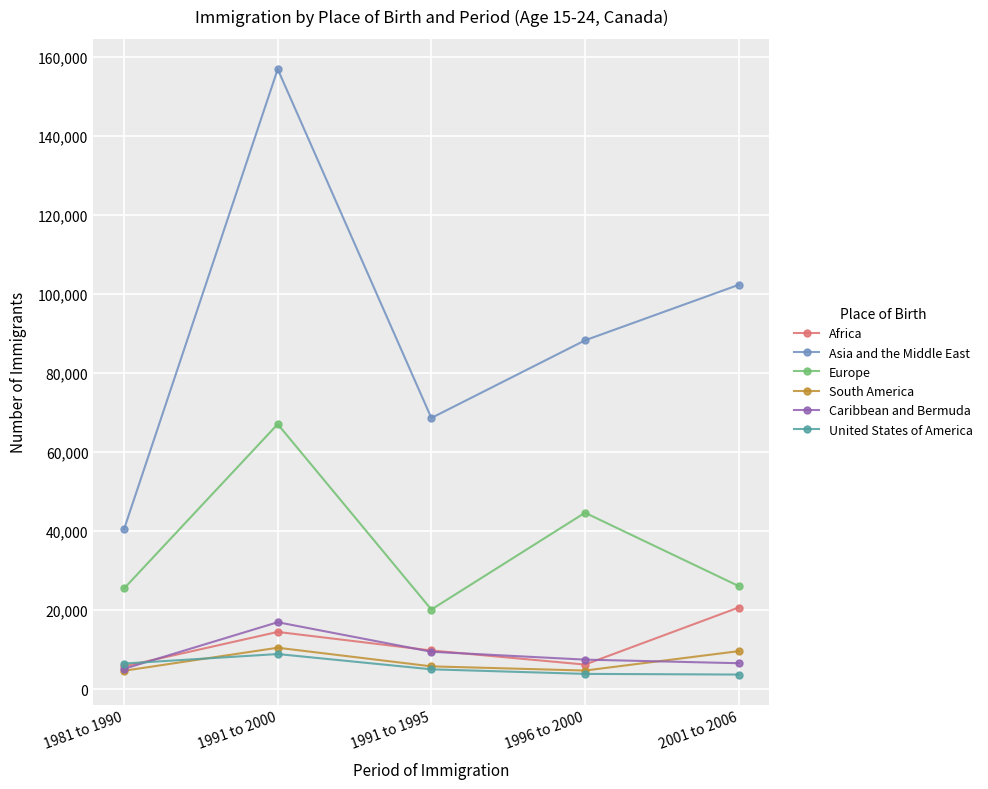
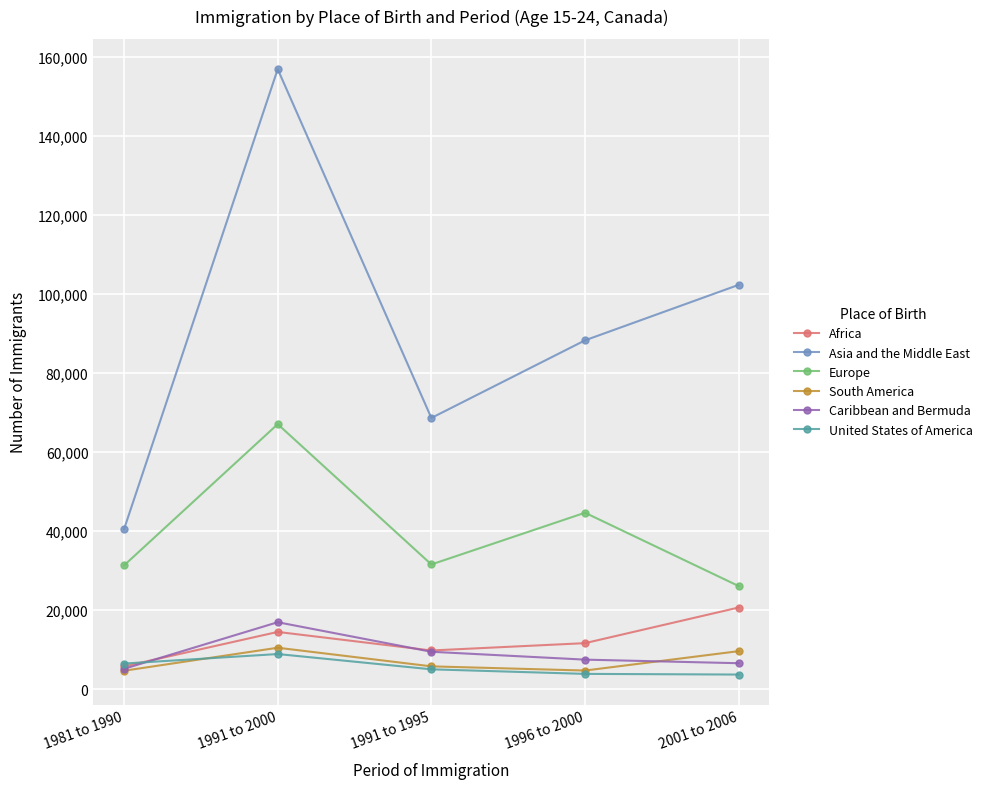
  {
    "Africa": {
      "1991 to 2000": "14,000",
-     "1996 to 2000": "6,000",
+     "1996 to 2000": "12,000",
      "2001 to 2006": "21,000"
    },
    "Europe": {
-     "1981 to 1990": "25,000",
+     "1981 to 1990": "31,000",
      "1991 to 2000": "67,000",
-     "1991 to 1995": "20,000",
+     "1991 to 1995": "32,000",
      "1996 to 2000": "45,000",
      "2001 to 2006": "26,000"
    },
    "South America": {
      "1991 to 2000": "10,000",
      "1991 to 1995": "6,000",
      "1996 to 2000": "5,000",
      "2001 to 2006": "10,000"
    }
  }
